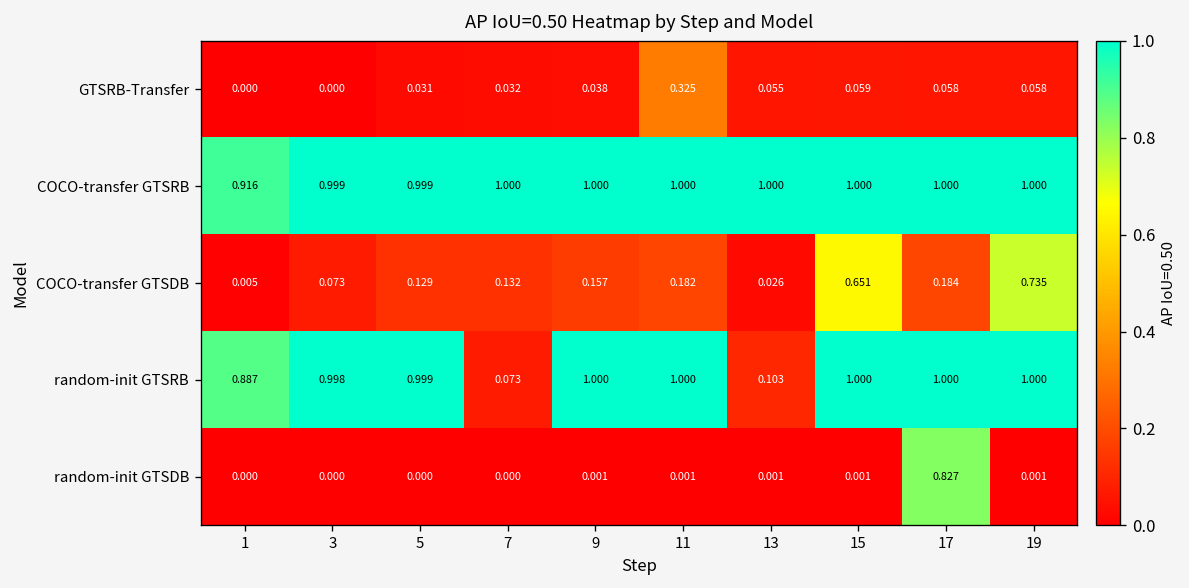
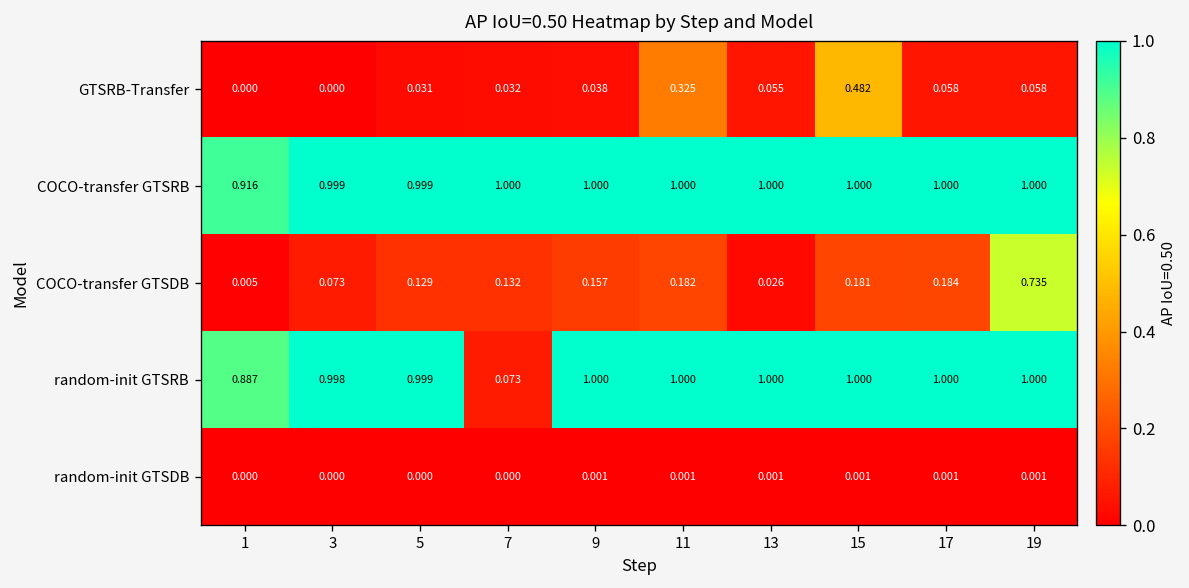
  {
    "GTSRB-Transfer": {
      "1": 0.000,
      "3": 0.000,
      "5": 0.031,
      "7": 0.032,
      "9": 0.038,
      "11": 0.325,
      "13": 0.055,
-     "15": 0.059,
+     "15": 0.482,
      "17": 0.058,
      "19": 0.058
    },
    "COCO-transfer GTSRB": {
      "1": 0.916,
      "3": 0.999,
      "5": 0.999,
      "7": 1.000,
      "9": 1.000,
      "11": 1.000,
      "13": 1.000,
      "15": 1.000,
      "17": 1.000,
      "19": 1.000
    },
    "COCO-transfer GTSDB": {
      "1": 0.005,
      "3": 0.073,
      "5": 0.129,
      "7": 0.132,
      "9": 0.157,
      "11": 0.182,
      "13": 0.026,
-     "15": 0.651,
+     "15": 0.181,
      "17": 0.184,
      "19": 0.735
    },
    "random-init GTSRB": {
      "1": 0.887,
      "3": 0.998,
      "5": 0.999,
      "7": 0.073,
      "9": 1.000,
      "11": 1.000,
-     "13": 0.103,
+     "13": 1.000,
      "15": 1.000,
      "17": 1.000,
      "19": 1.000
    },
    "random-init GTSDB": {
      "1": 0.000,
      "3": 0.000,
      "5": 0.000,
      "7": 0.000,
      "9": 0.001,
      "11": 0.001,
      "13": 0.001,
      "15": 0.001,
-     "17": 0.827,
+     "17": 0.001,
      "19": 0.001
    }
  }
